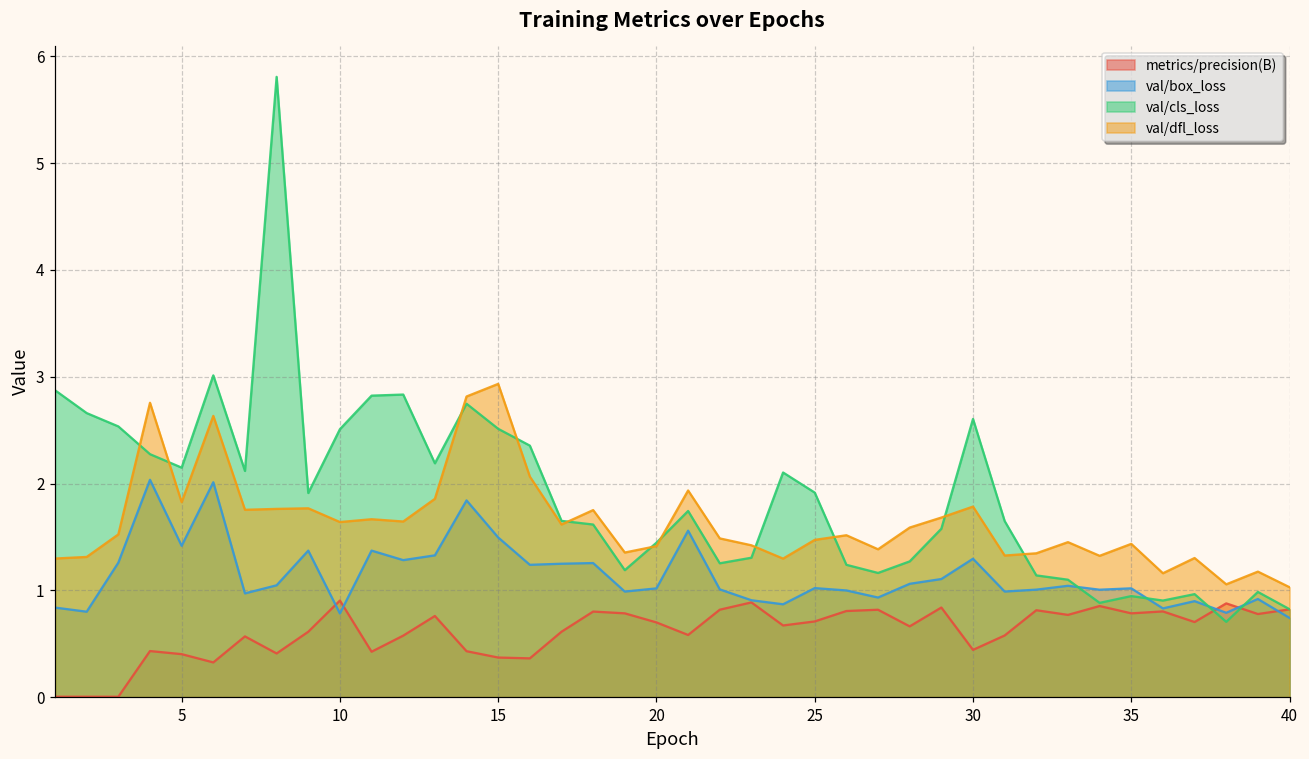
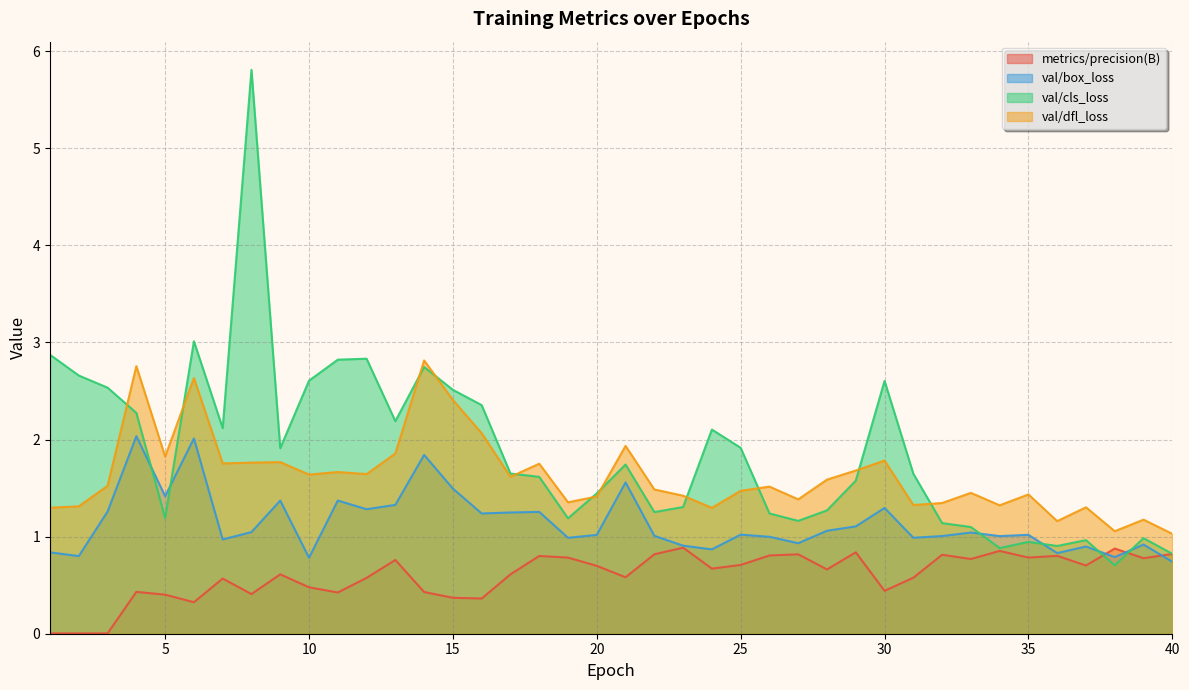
  {
    "metrics/precision(B)": {
      "5": 0.4,
-     "10": 0.9,
+     "10": 0.5,
      "15": 0.4,
      "20": 0.7,
      "25": 0.7,
      "30": 0.4,
      "35": 0.8
    },
    "val/box_loss": {
      "5": 1.4,
      "10": 0.8,
      "15": 1.5,
      "20": 1.0,
      "25": 1.0,
      "30": 1.3,
      "35": 1.0,
      "40": 0.7
    },
    "val/cls_loss": {
-     "5": 2.1,
-     "10": 2.5,
+     "5": 1.2,
+     "10": 2.6,
      "15": 2.5,
      "20": 1.4,
      "25": 1.9,
      "30": 2.6,
      "35": 0.9
    },
    "val/dfl_loss": {
      "5": 1.8,
      "10": 1.6,
-     "15": 2.9,
+     "15": 2.4,
      "20": 1.4,
      "25": 1.5,
      "30": 1.8,
      "35": 1.4,
      "40": 1.0
    }
  }
